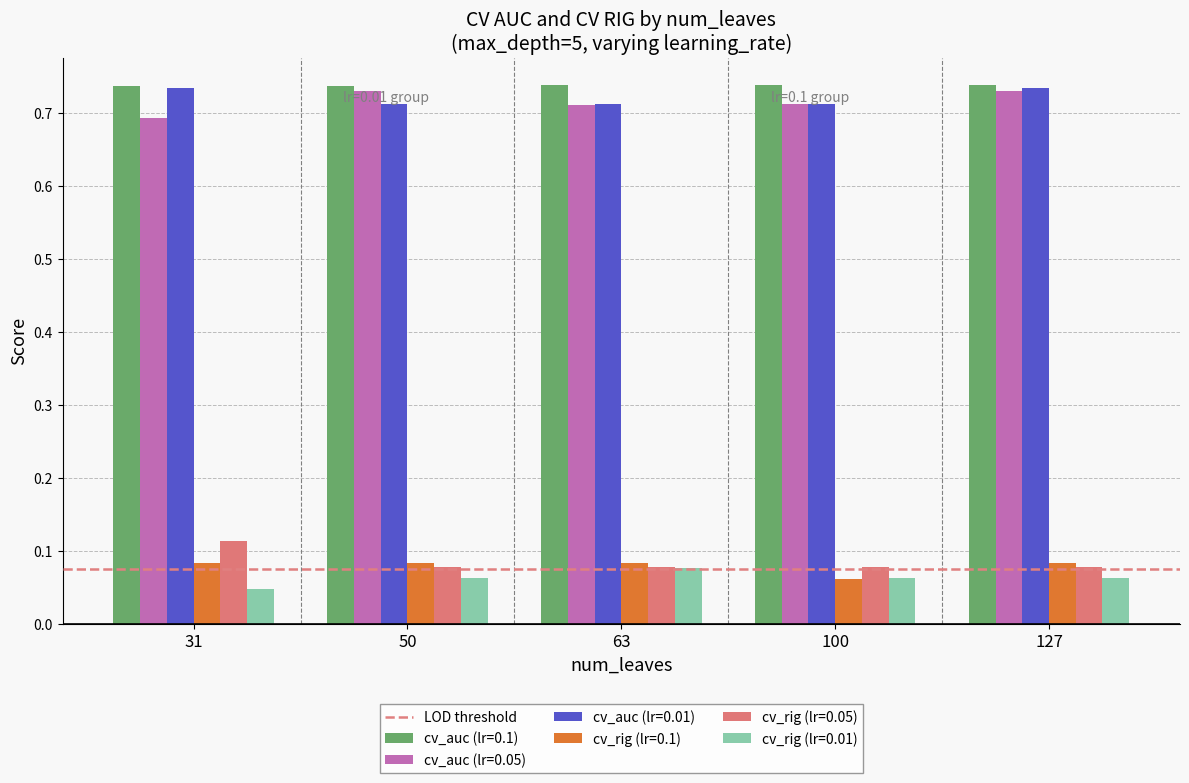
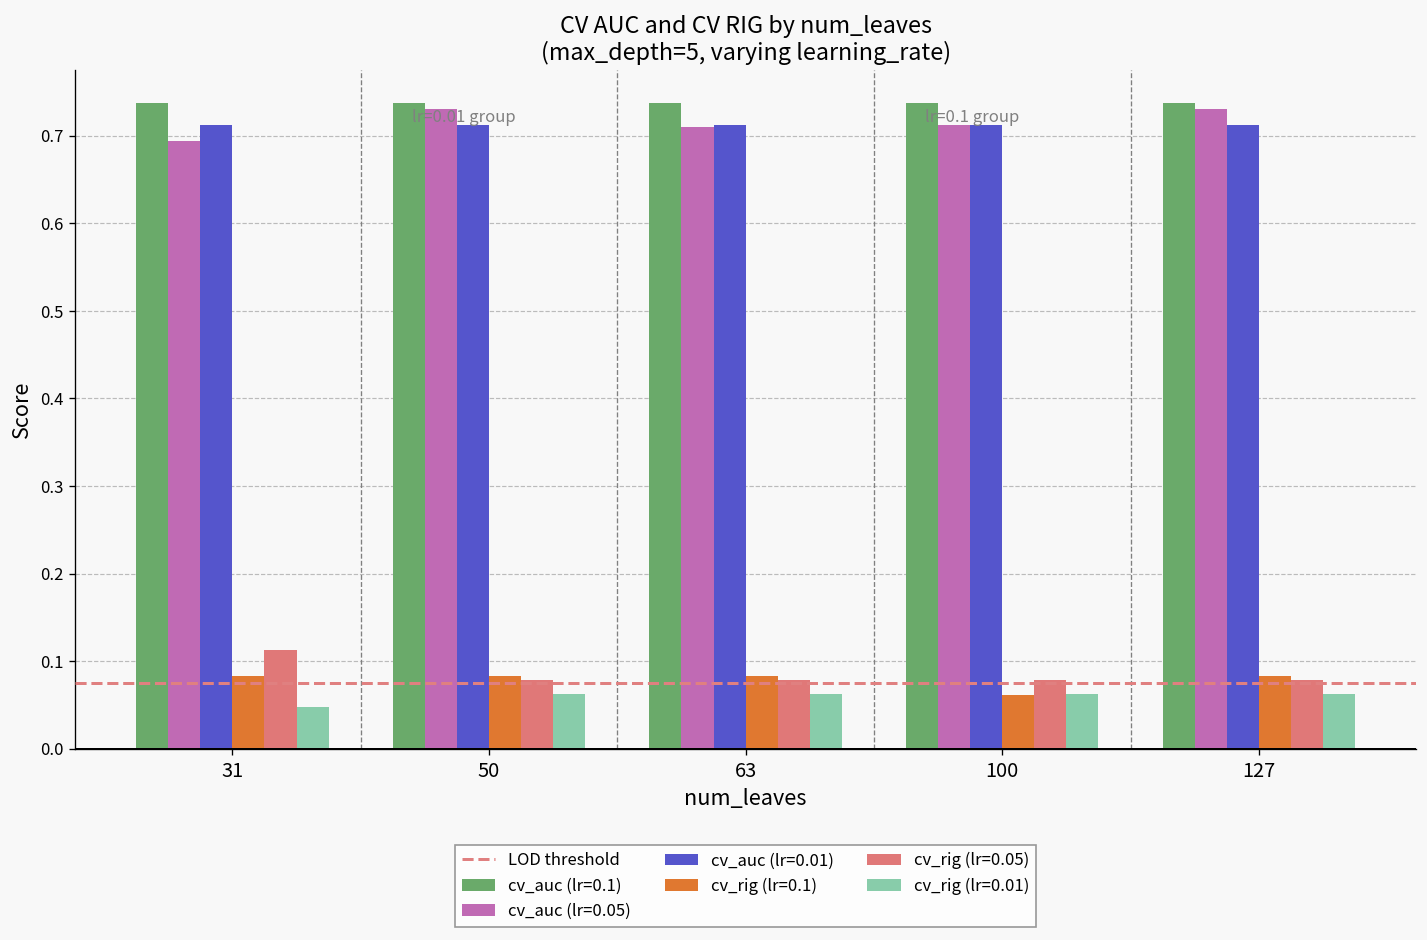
  {
    "cv_auc (lr=0.1)": {
      "31": 0.74,
      "50": 0.74,
      "63": 0.74,
      "100": 0.74,
      "127": 0.74
    },
    "cv_auc (lr=0.05)": {
      "31": 0.69,
      "63": 0.71,
      "127": 0.73
    },
    "cv_auc (lr=0.01)": {
-     "31": 0.73,
+     "31": 0.71,
      "63": 0.71,
-     "127": 0.73
+     "127": 0.71
    },
    "cv_rig (lr=0.1)": {
      "31": 0.08,
      "50": 0.08,
      "63": 0.08,
      "100": 0.06,
      "127": 0.08
    },
    "cv_rig (lr=0.05)": {
      "31": 0.11,
      "50": 0.08,
      "63": 0.08,
      "100": 0.08,
      "127": 0.08
    },
    "cv_rig (lr=0.01)": {
      "31": 0.05,
      "50": 0.06,
-     "63": 0.08,
+     "63": 0.06,
      "100": 0.06,
      "127": 0.06
    }
  }
